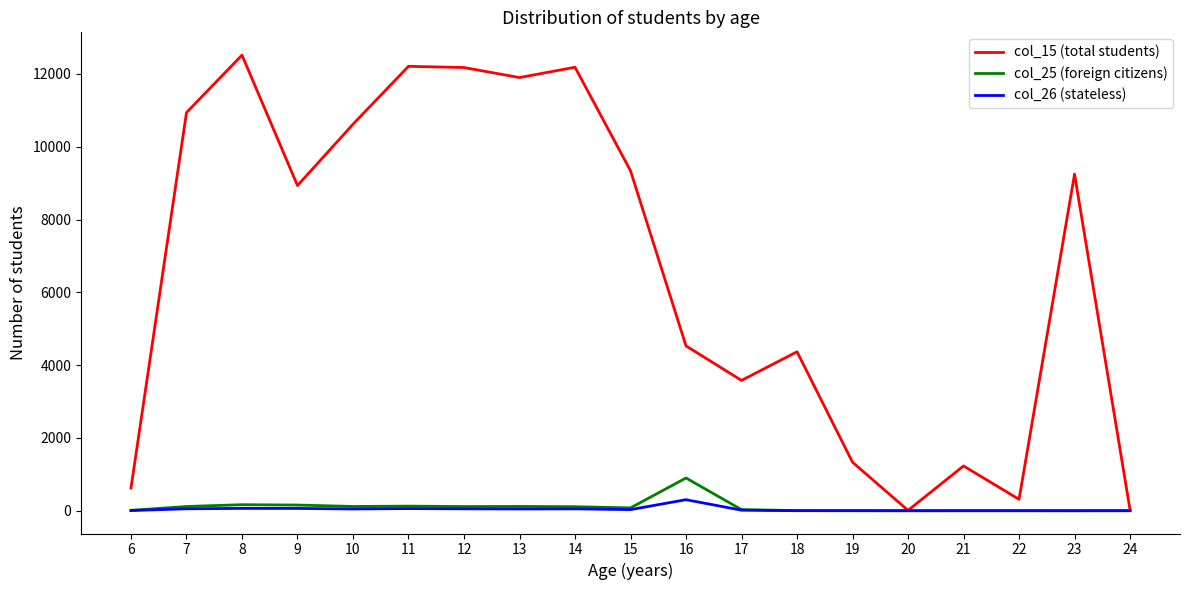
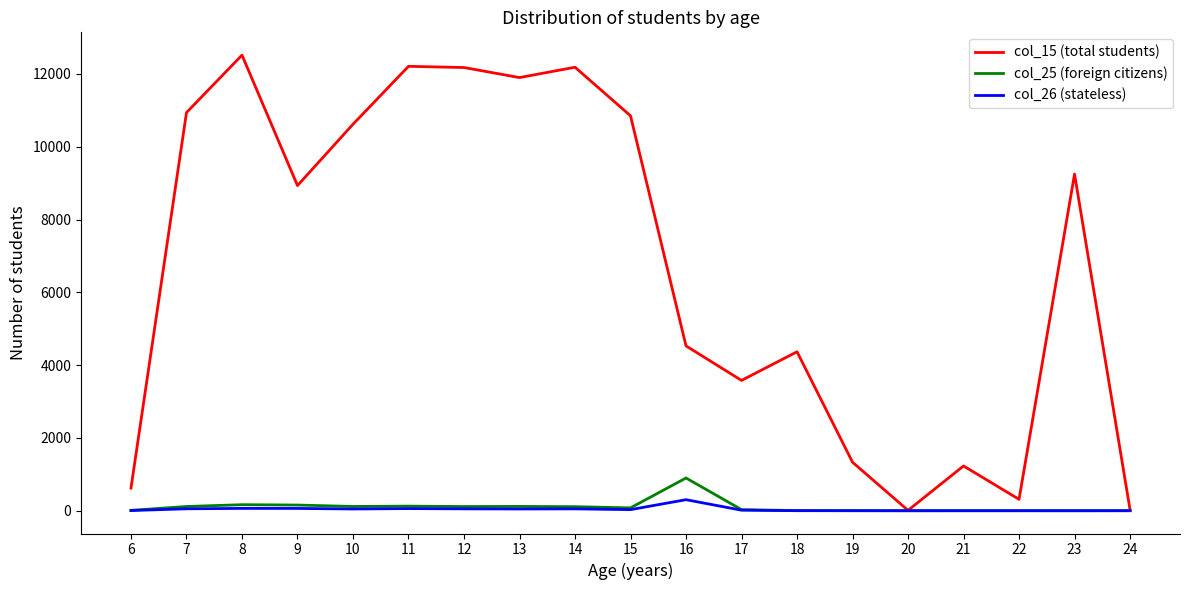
  {
    "col_15 (total students)": {
      "6": 600,
      "7": 10900,
      "8": 12500,
      "9": 8900,
      "10": 10600,
      "11": 12200,
      "12": 12200,
      "13": 11900,
      "14": 12200,
-     "15": 9300,
+     "15": 10900,
      "16": 4500,
      "17": 3600,
      "18": 4400,
      "19": 1300,
      "21": 1200,
      "22": 300,
      "23": 9200
    },
    "col_25 (foreign citizens)": {
      "8": 200,
      "9": 200,
      "13": 100,
      "16": 900
    },
    "col_26 (stateless)": {
      "8": 100,
      "9": 100,
      "13": 0,
      "16": 300
    }
  }
